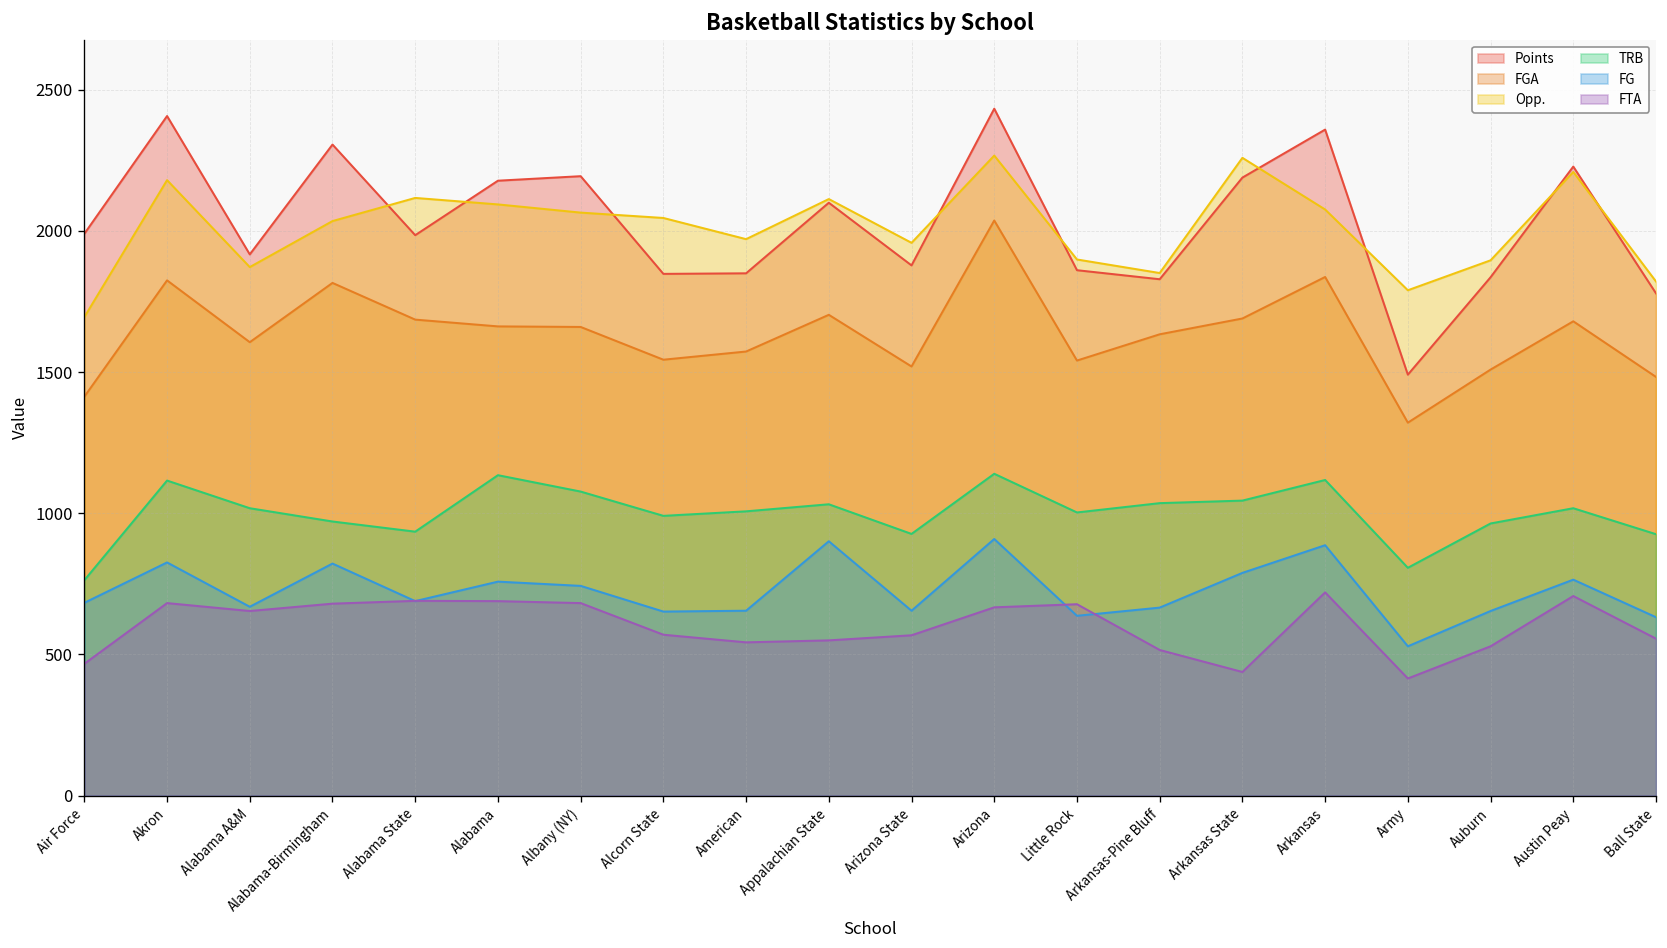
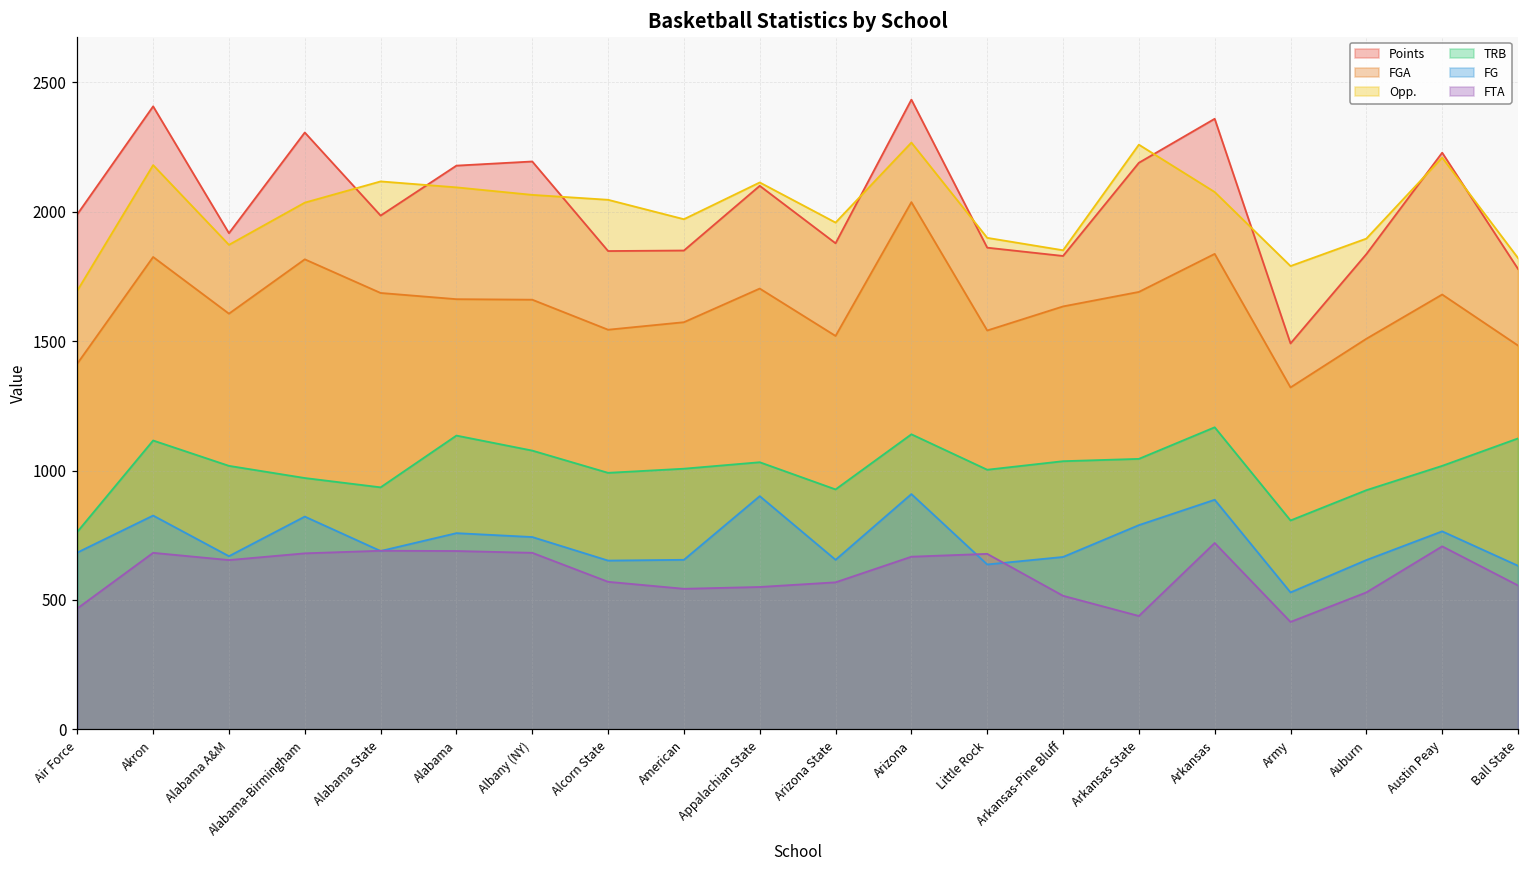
  {
    "TRB": {
      "Air Force": 760,
      "Akron": 1120,
      "Alabama A&M": 1020,
      "Alabama-Birmingham": 970,
      "Alabama State": 940,
      "Alabama": 1140,
      "Albany (NY)": 1080,
      "Alcorn State": 990,
      "American": 1010,
      "Appalachian State": 1030,
      "Arizona State": 930,
      "Arizona": 1140,
      "Little Rock": 1000,
      "Arkansas-Pine Bluff": 1040,
      "Arkansas State": 1050,
-     "Arkansas": 1120,
+     "Arkansas": 1170,
      "Army": 810,
-     "Auburn": 960,
+     "Auburn": 920,
      "Austin Peay": 1020,
-     "Ball State": 930
+     "Ball State": 1120
    },
    "FG": {
      "Air Force": 680,
      "Akron": 830,
      "Alabama A&M": 670,
      "Alabama-Birmingham": 820,
      "Alabama": 760,
      "Albany (NY)": 740,
      "Alcorn State": 650,
      "American": 660,
      "Appalachian State": 900,
      "Arizona State": 660,
      "Arizona": 910,
      "Little Rock": 640,
      "Arkansas-Pine Bluff": 670,
      "Arkansas State": 790,
      "Arkansas": 890,
      "Army": 530,
      "Auburn": 650,
      "Austin Peay": 770,
      "Ball State": 630
    },
    "FTA": {
      "Air Force": 470,
      "Akron": 680,
      "Alabama A&M": 650,
      "Alabama-Birmingham": 680,
      "Alabama": 690,
      "Albany (NY)": 680,
      "Alcorn State": 570,
      "American": 540,
      "Appalachian State": 550,
      "Arizona State": 570,
      "Arizona": 670,
      "Little Rock": 680,
      "Arkansas-Pine Bluff": 520,
      "Arkansas State": 440,
      "Arkansas": 720,
      "Army": 420,
      "Auburn": 530,
      "Austin Peay": 710,
      "Ball State": 560
    }
  }
